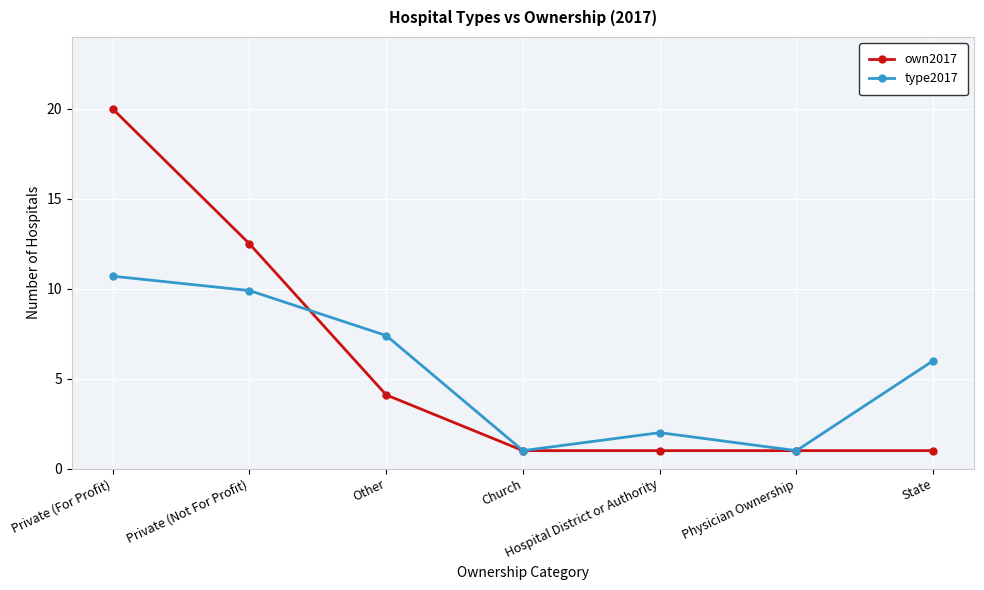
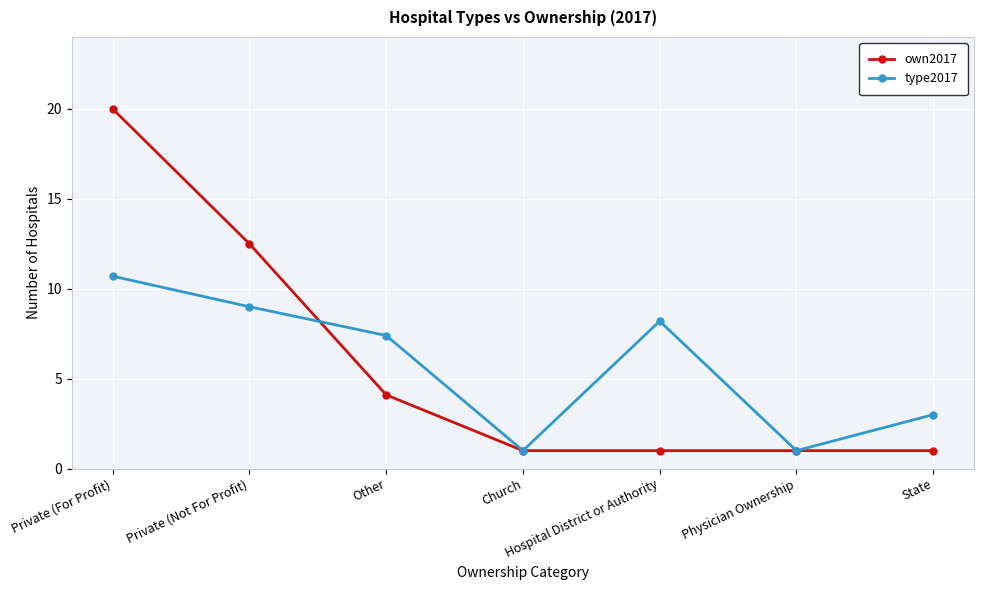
  {
    "own2017": {
      "Private (For Profit)": 20.0,
      "Private (Not For Profit)": 12.5,
      "Other": 4.1,
      "Hospital District or Authority": 1.0,
      "State": 1.0
    },
    "type2017": {
      "Private (For Profit)": 10.7,
-     "Private (Not For Profit)": 9.9,
+     "Private (Not For Profit)": 9.0,
      "Other": 7.4,
-     "Hospital District or Authority": 2.0,
-     "State": 6
+     "Hospital District or Authority": 8.2,
+     "State": 3
    }
  }
